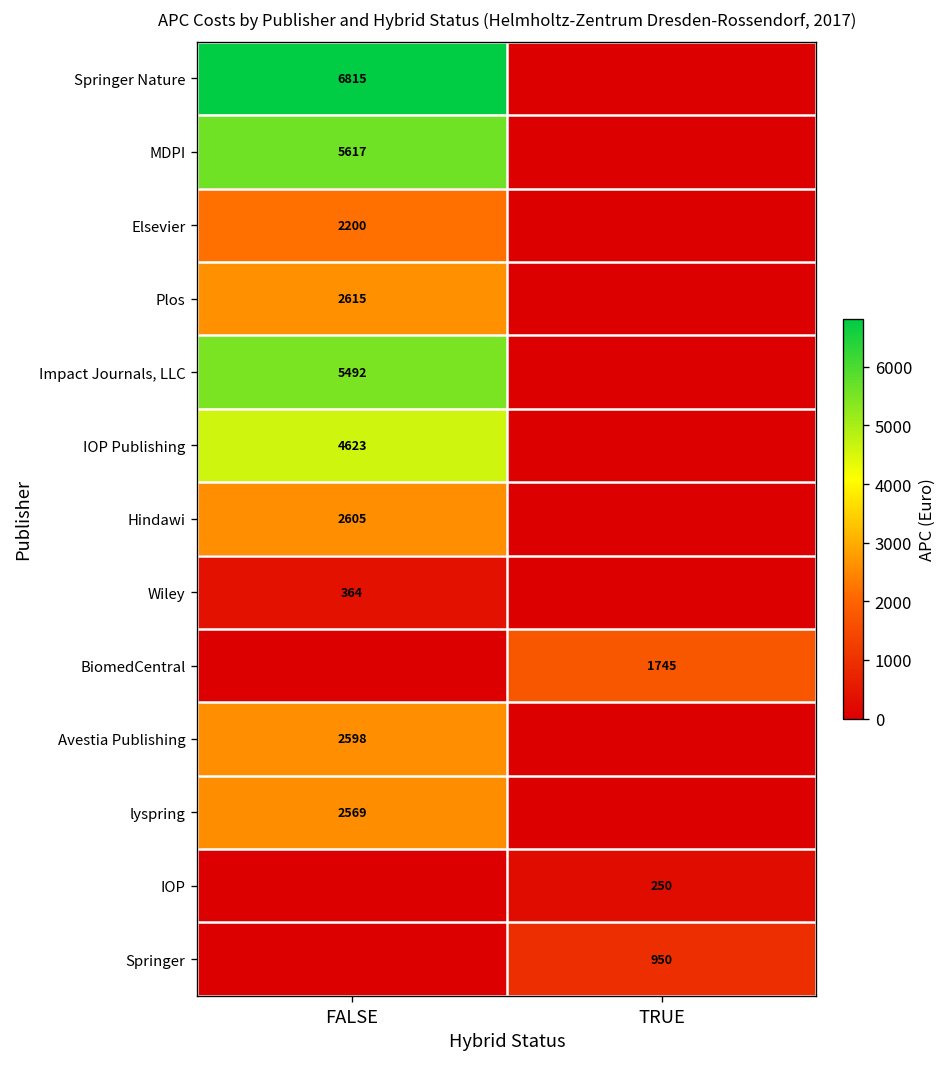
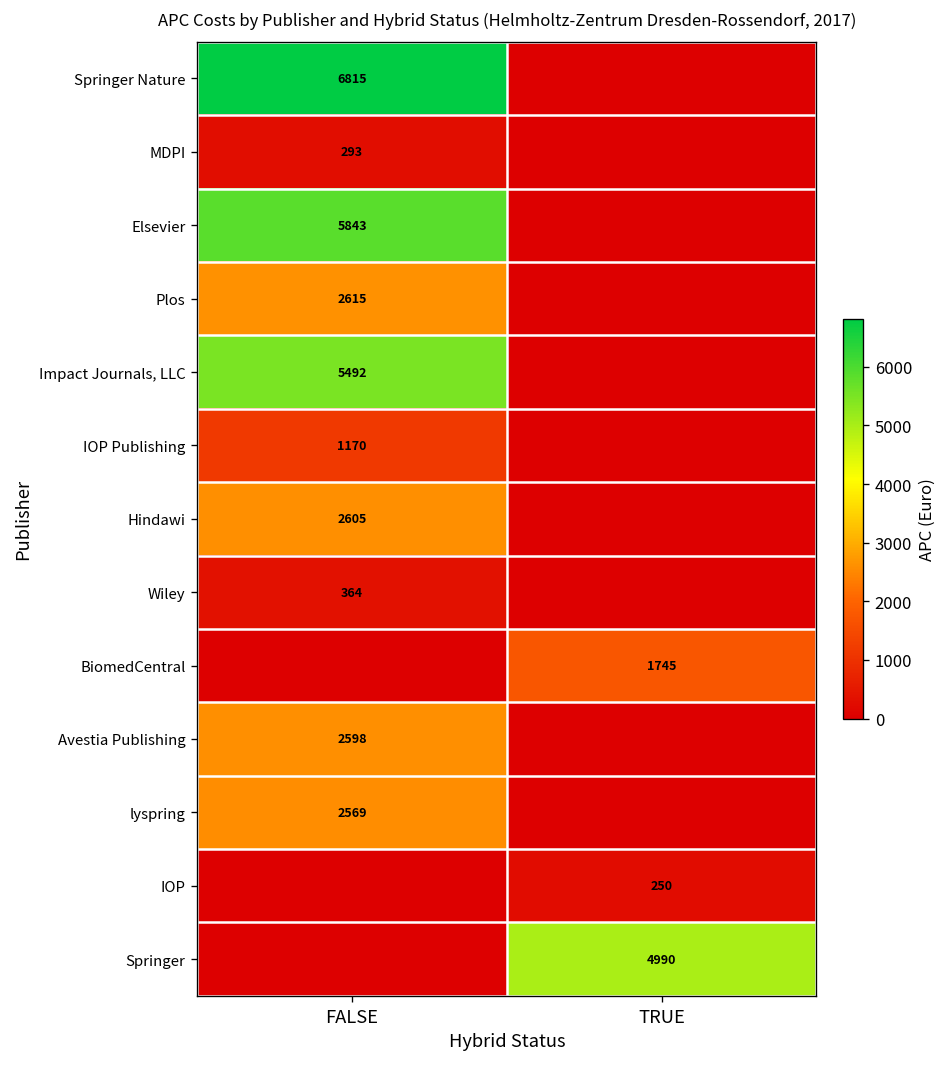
  {
    "Springer Nature": {
      "FALSE": 6815
    },
    "MDPI": {
-     "FALSE": 5617
+     "FALSE": 293
    },
    "Elsevier": {
-     "FALSE": 2200
+     "FALSE": 5843
    },
    "Plos": {
      "FALSE": 2615
    },
    "Impact Journals, LLC": {
      "FALSE": 5492
    },
    "IOP Publishing": {
-     "FALSE": 4623
+     "FALSE": 1170
    },
    "Hindawi": {
      "FALSE": 2605
    },
    "Wiley": {
      "FALSE": 364
    },
    "BiomedCentral": {
      "TRUE": 1745
    },
    "Avestia Publishing": {
      "FALSE": 2598
    },
    "lyspring": {
      "FALSE": 2569
    },
    "IOP": {
      "TRUE": 250
    },
    "Springer": {
-     "TRUE": 950
+     "TRUE": 4990
    }
  }
